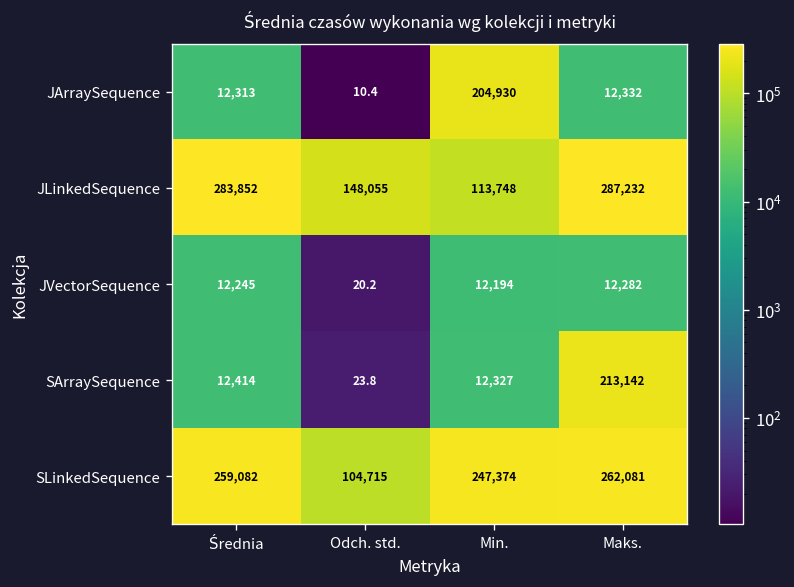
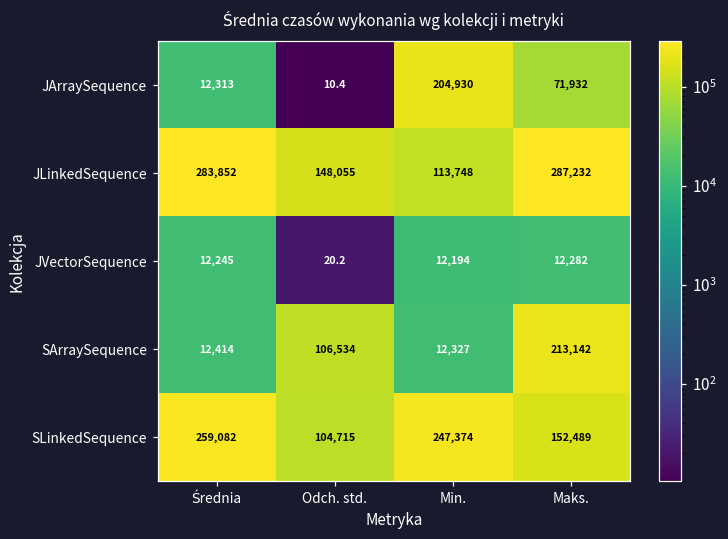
  {
    "JArraySequence": {
      "Średnia": "12,313",
      "Odch. std.": "10.4",
      "Min.": "204,930",
-     "Maks.": "12,332"
+     "Maks.": "71,932"
    },
    "JLinkedSequence": {
      "Średnia": "283,852",
      "Odch. std.": "148,055",
      "Min.": "113,748",
      "Maks.": "287,232"
    },
    "JVectorSequence": {
      "Średnia": "12,245",
      "Odch. std.": "20.2",
      "Min.": "12,194",
      "Maks.": "12,282"
    },
    "SArraySequence": {
      "Średnia": "12,414",
-     "Odch. std.": "23.8",
+     "Odch. std.": "106,534",
      "Min.": "12,327",
      "Maks.": "213,142"
    },
    "SLinkedSequence": {
      "Średnia": "259,082",
      "Odch. std.": "104,715",
      "Min.": "247,374",
-     "Maks.": "262,081"
+     "Maks.": "152,489"
    }
  }
